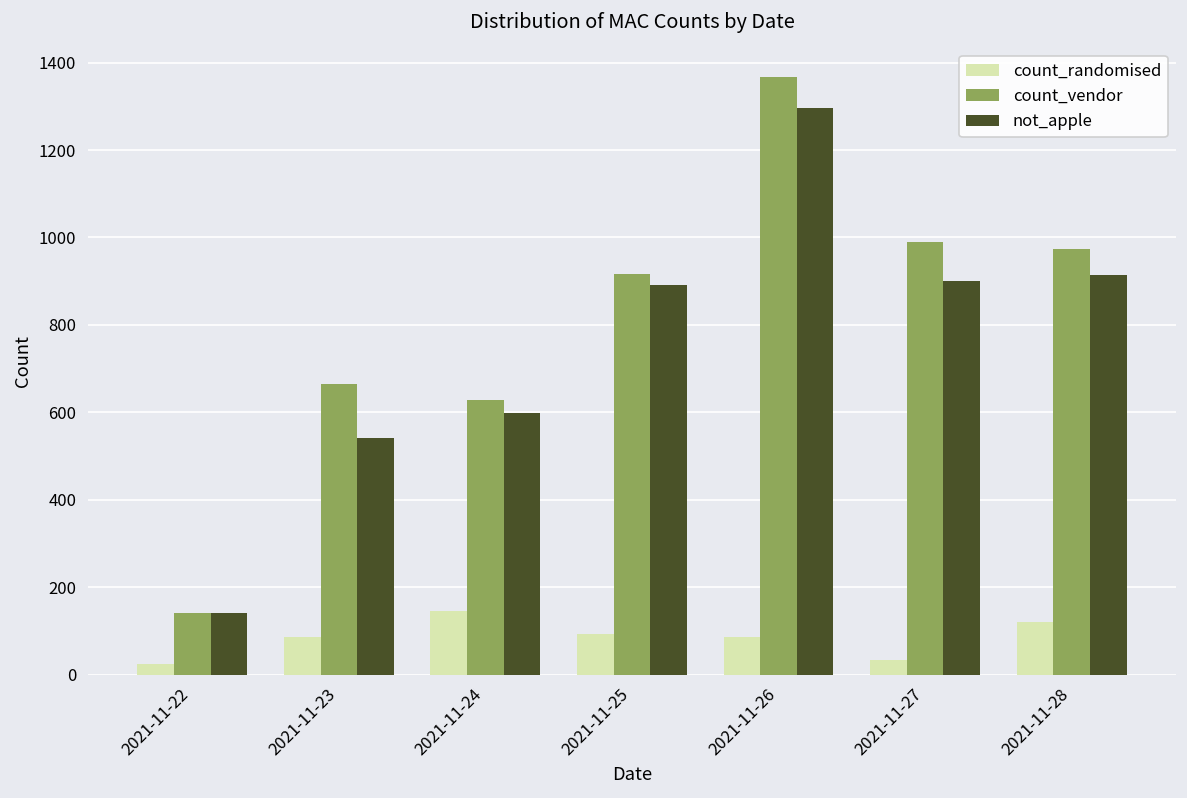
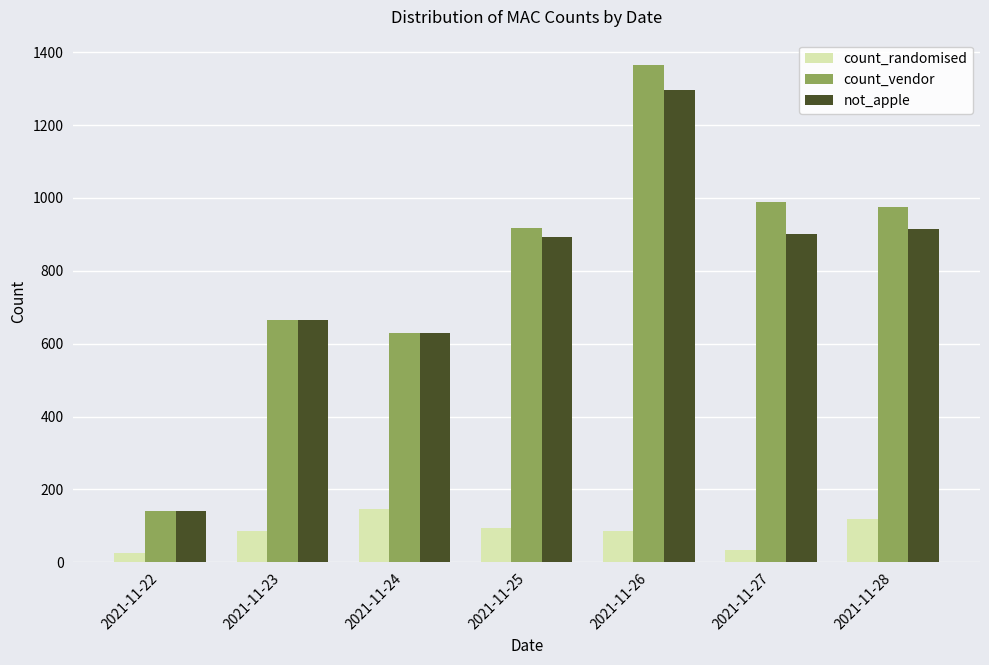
  {
    "count_randomised": {
      "2021-11-22": 30,
      "2021-11-23": 90,
      "2021-11-24": 150,
      "2021-11-25": 90,
      "2021-11-26": 90,
      "2021-11-27": 30,
      "2021-11-28": 120
    },
    "count_vendor": {
      "2021-11-22": 140,
      "2021-11-23": 670,
      "2021-11-24": 630,
      "2021-11-25": 920,
      "2021-11-26": 1370,
      "2021-11-27": 990,
      "2021-11-28": 970
    },
    "not_apple": {
      "2021-11-22": 140,
-     "2021-11-23": 540,
-     "2021-11-24": 600,
+     "2021-11-23": 670,
+     "2021-11-24": 630,
      "2021-11-25": 890,
      "2021-11-26": 1300,
      "2021-11-27": 900,
      "2021-11-28": 910
    }
  }
